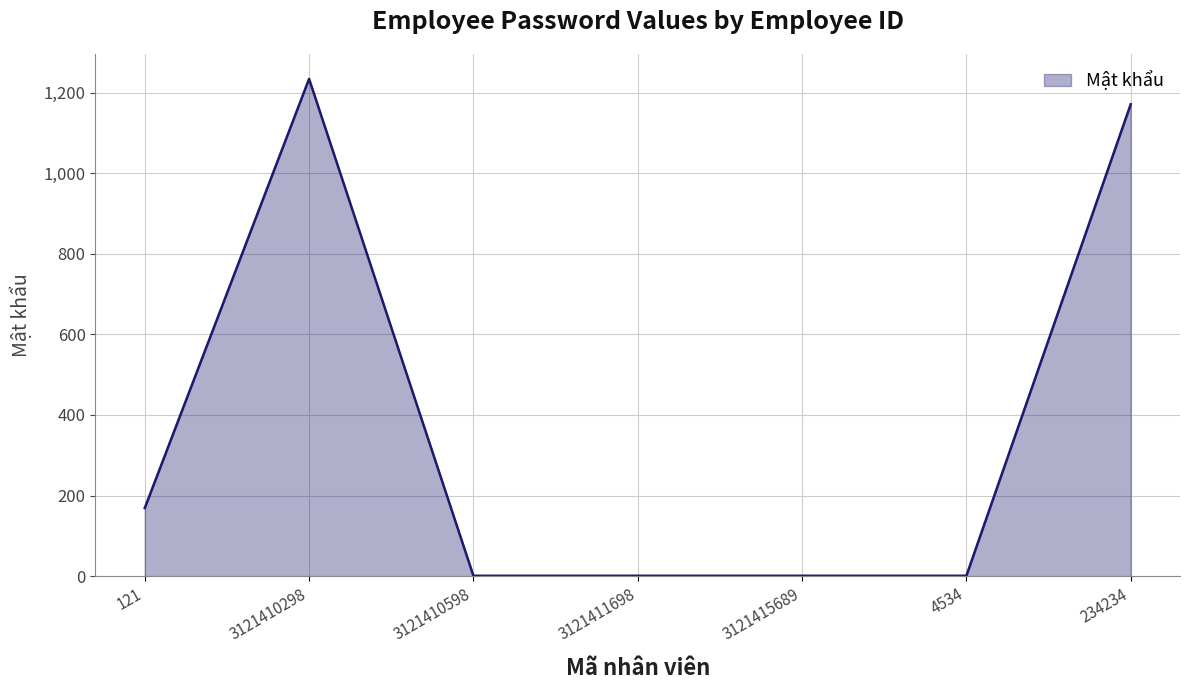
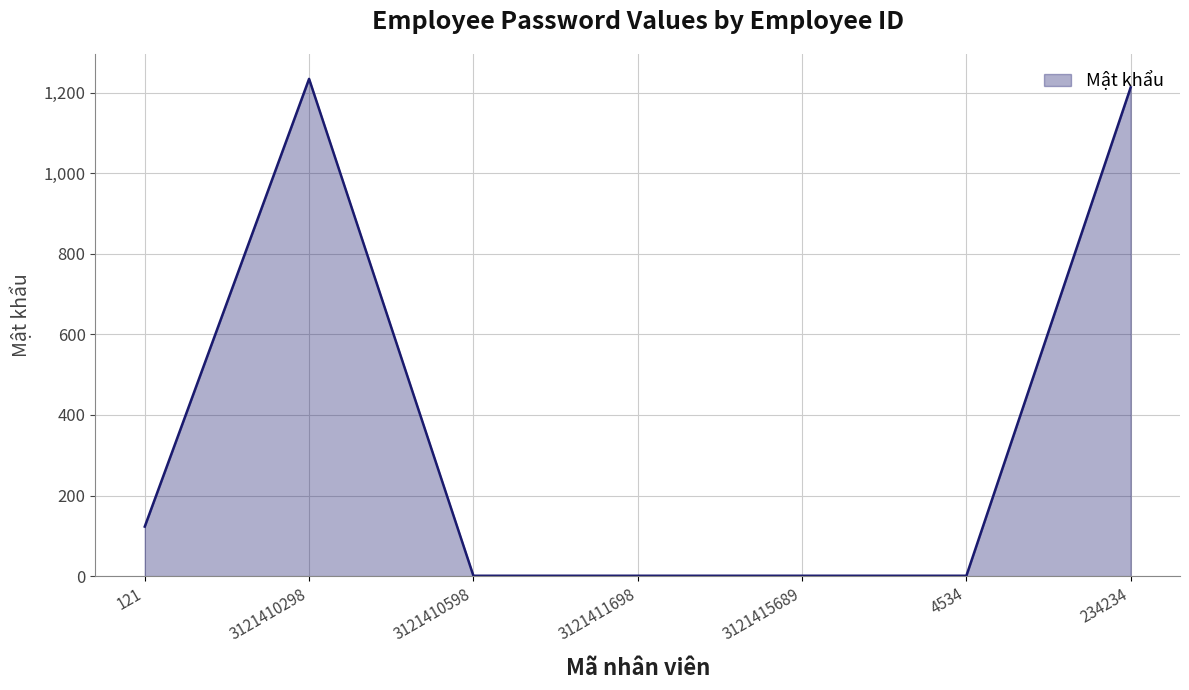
  {
-   "121": "170",
+   "121": "120",
    "3121410298": "1,230",
    "3121410598": "0",
    "3121411698": "0",
    "3121415689": "0",
    "4534": "0",
-   "234234": "1,170"
+   "234234": "1,210"
  }
